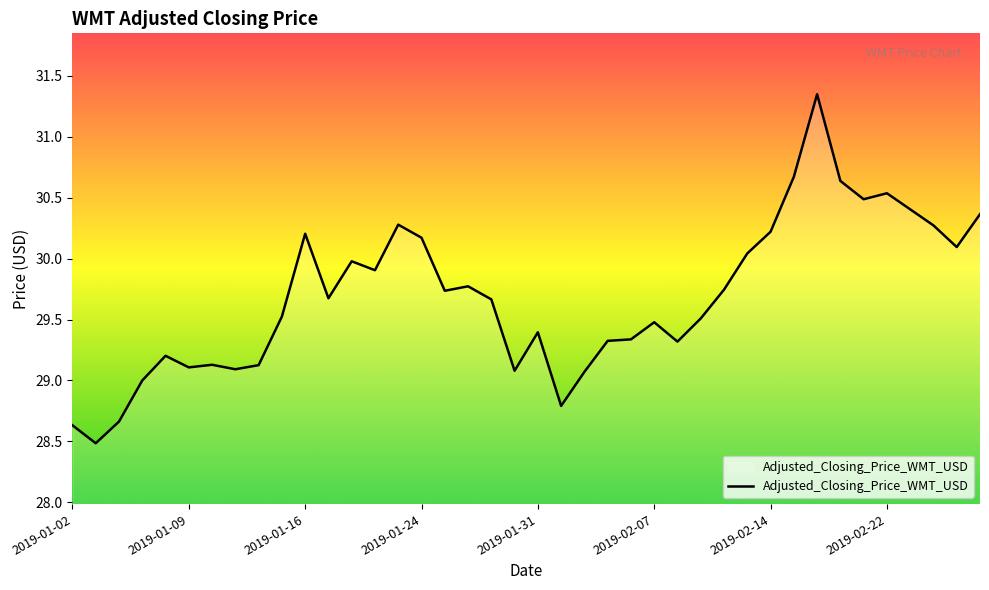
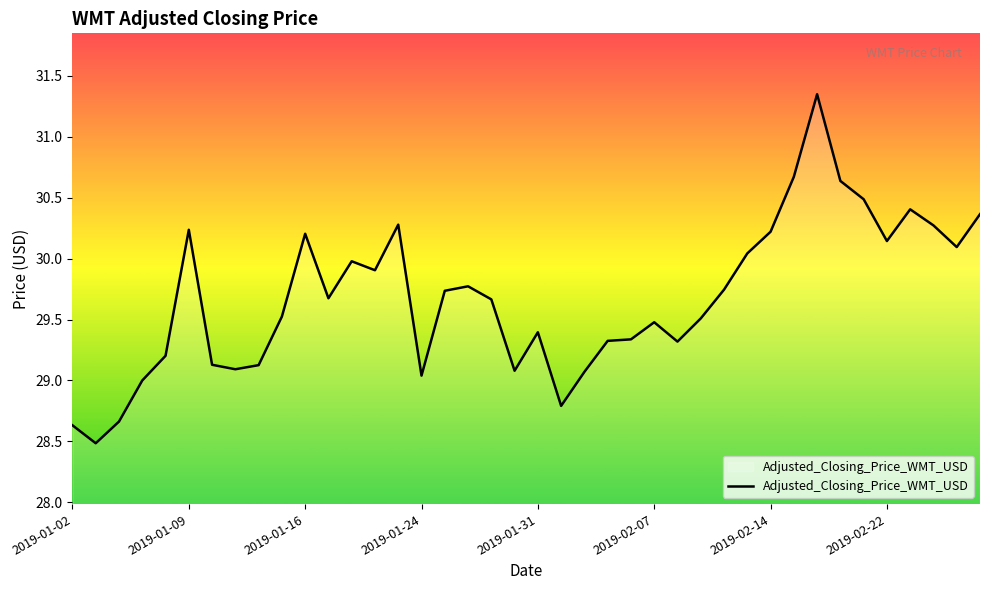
  {
    "2019-01-02": 28.63,
-   "2019-01-09": 29.11,
+   "2019-01-09": 30.24,
    "2019-01-16": 30.20,
-   "2019-01-24": 30.17,
+   "2019-01-24": 29.04,
    "2019-01-31": 29.40,
    "2019-02-07": 29.48,
    "2019-02-14": 30.22,
-   "2019-02-22": 30.54
+   "2019-02-22": 30.14
  }
